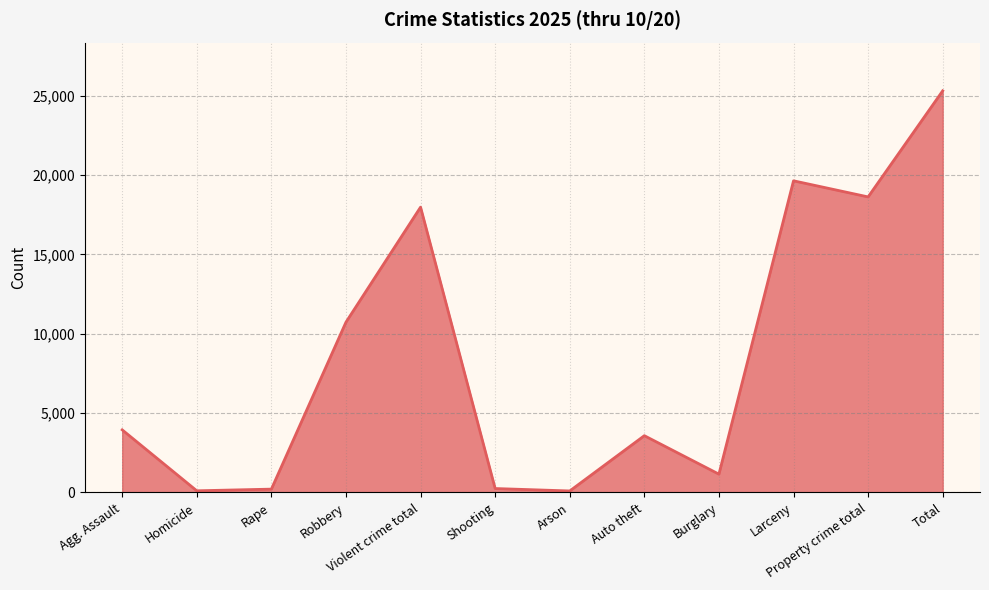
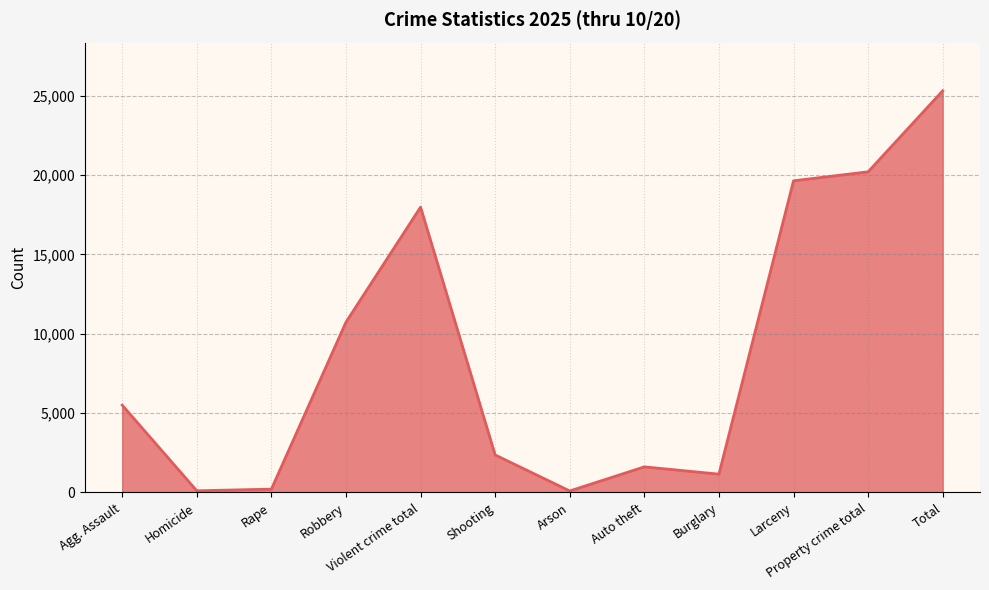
  {
-   "Agg. Assault": "3,900",
+   "Agg. Assault": "5,500",
    "Homicide": "100",
    "Rape": "200",
    "Robbery": "10,700",
    "Violent crime total": "18,000",
-   "Shooting": "200",
+   "Shooting": "2,400",
    "Arson": "100",
-   "Auto theft": "3,600",
+   "Auto theft": "1,600",
    "Burglary": "1,200",
    "Larceny": "19,600",
-   "Property crime total": "18,600",
+   "Property crime total": "20,200",
    "Total": "25,300"
  }
